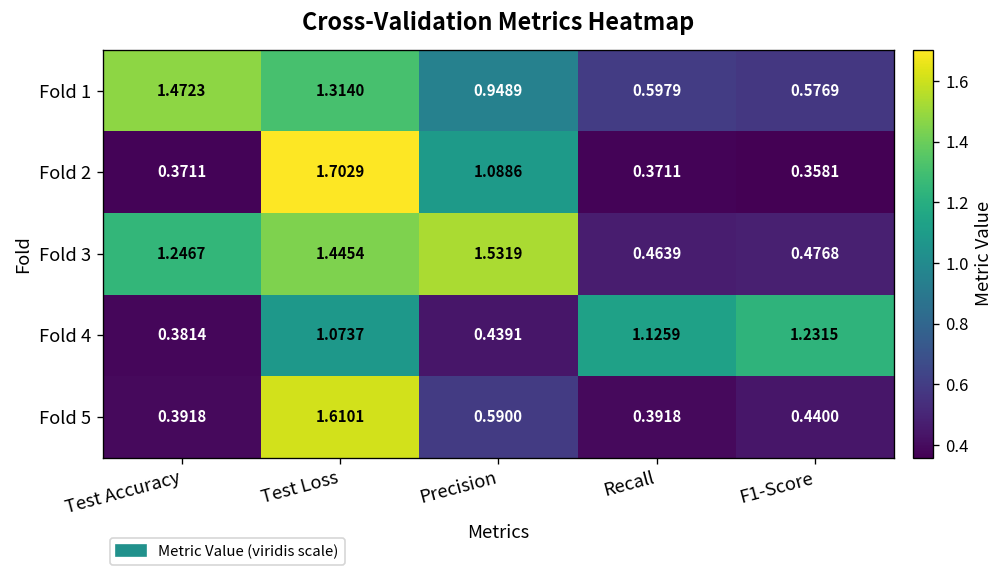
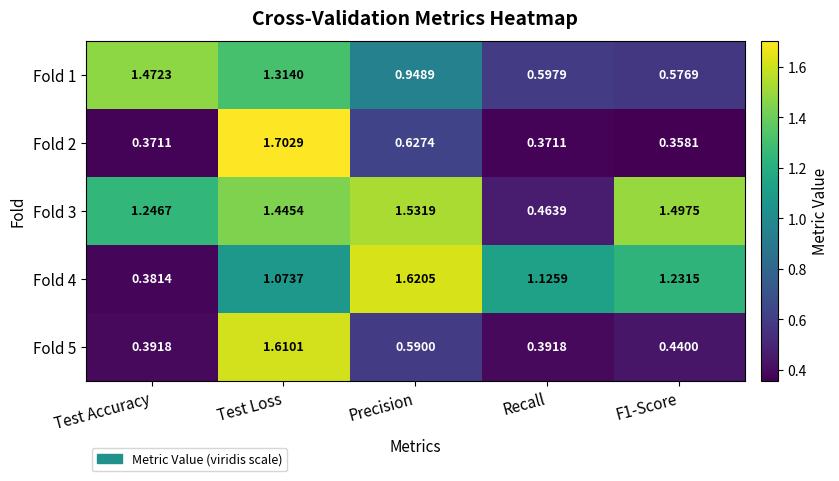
  {
    "Fold 1": {
      "Test Accuracy": 1.4723,
      "Test Loss": 1.3140,
      "Precision": 0.9489,
      "Recall": 0.5979,
      "F1-Score": 0.5769
    },
    "Fold 2": {
      "Test Accuracy": 0.3711,
      "Test Loss": 1.7029,
-     "Precision": 1.0886,
+     "Precision": 0.6274,
      "Recall": 0.3711,
      "F1-Score": 0.3581
    },
    "Fold 3": {
      "Test Accuracy": 1.2467,
      "Test Loss": 1.4454,
      "Precision": 1.5319,
      "Recall": 0.4639,
-     "F1-Score": 0.4768
+     "F1-Score": 1.4975
    },
    "Fold 4": {
      "Test Accuracy": 0.3814,
      "Test Loss": 1.0737,
-     "Precision": 0.4391,
+     "Precision": 1.6205,
      "Recall": 1.1259,
      "F1-Score": 1.2315
    },
    "Fold 5": {
      "Test Accuracy": 0.3918,
      "Test Loss": 1.6101,
      "Precision": 0.5900,
      "Recall": 0.3918,
      "F1-Score": 0.4400
    }
  }
